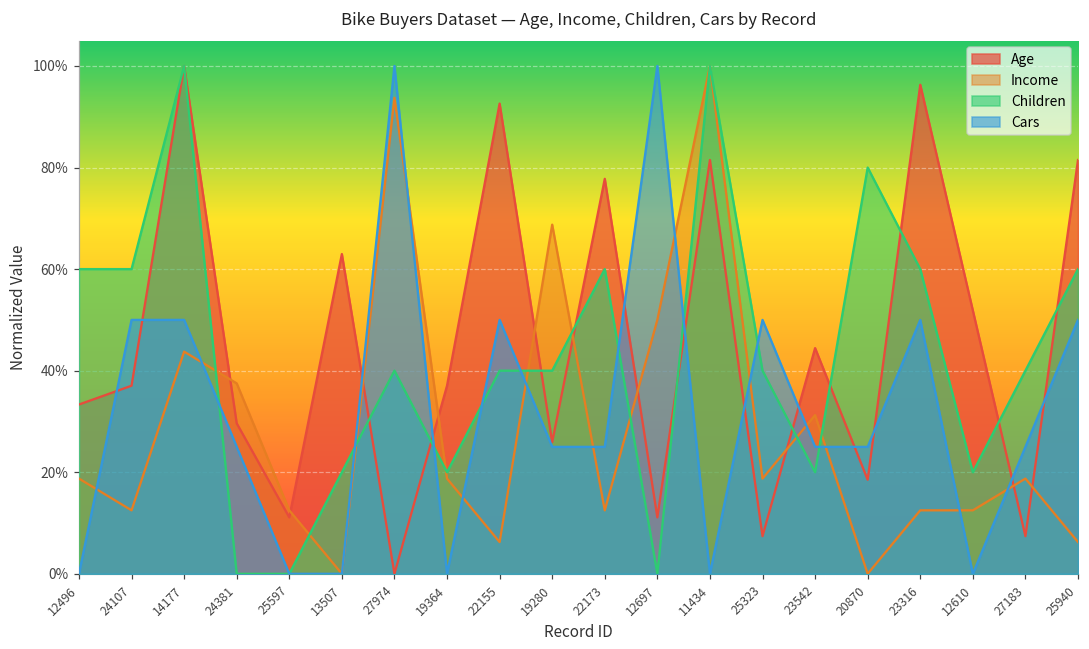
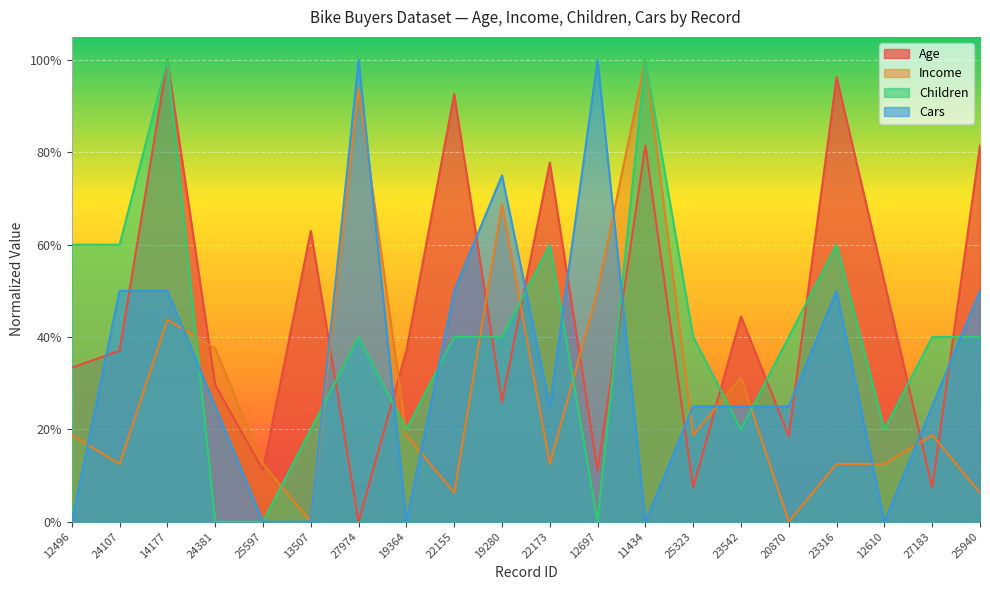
  {
    "Children": {
      "12496": "60%",
      "24107": "60%",
      "24381": "0%",
      "13507": "20%",
      "27974": "40%",
      "19364": "20%",
      "22155": "40%",
      "19280": "40%",
      "22173": "60%",
      "12697": "0%",
      "25323": "40%",
      "23542": "20%",
-     "20870": "80%",
+     "20870": "40%",
      "23316": "60%",
      "12610": "20%",
      "27183": "40%",
-     "25940": "60%"
+     "25940": "40%"
    },
    "Cars": {
      "12496": "0%",
      "24107": "50%",
      "14177": "50%",
      "24381": "25%",
      "27974": "100%",
      "19364": "0%",
      "22155": "50%",
-     "19280": "25%",
+     "19280": "75%",
      "22173": "25%",
      "12697": "100%",
      "11434": "0%",
-     "25323": "50%",
+     "25323": "25%",
      "23542": "25%",
      "20870": "25%",
      "23316": "50%",
      "12610": "0%",
      "27183": "25%",
      "25940": "50%"
    }
  }
